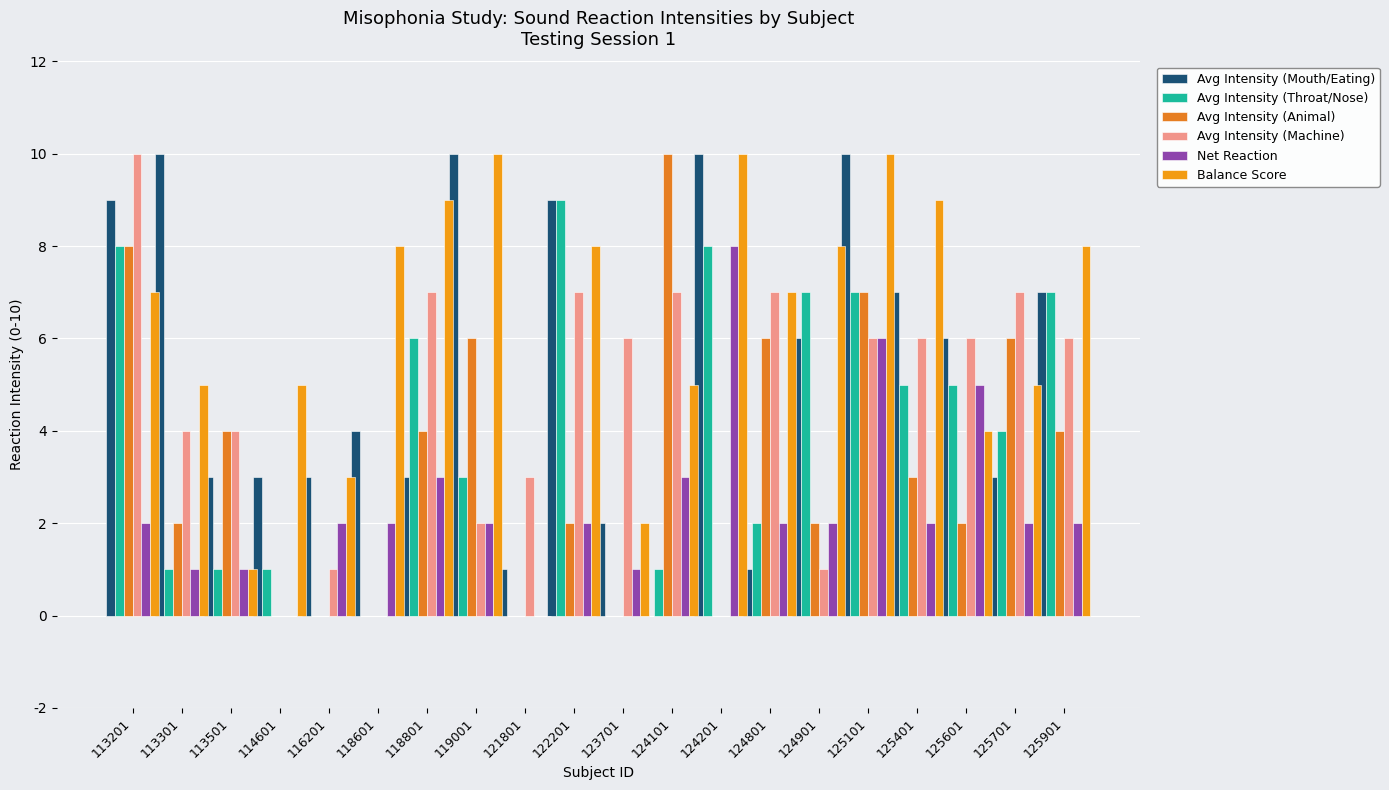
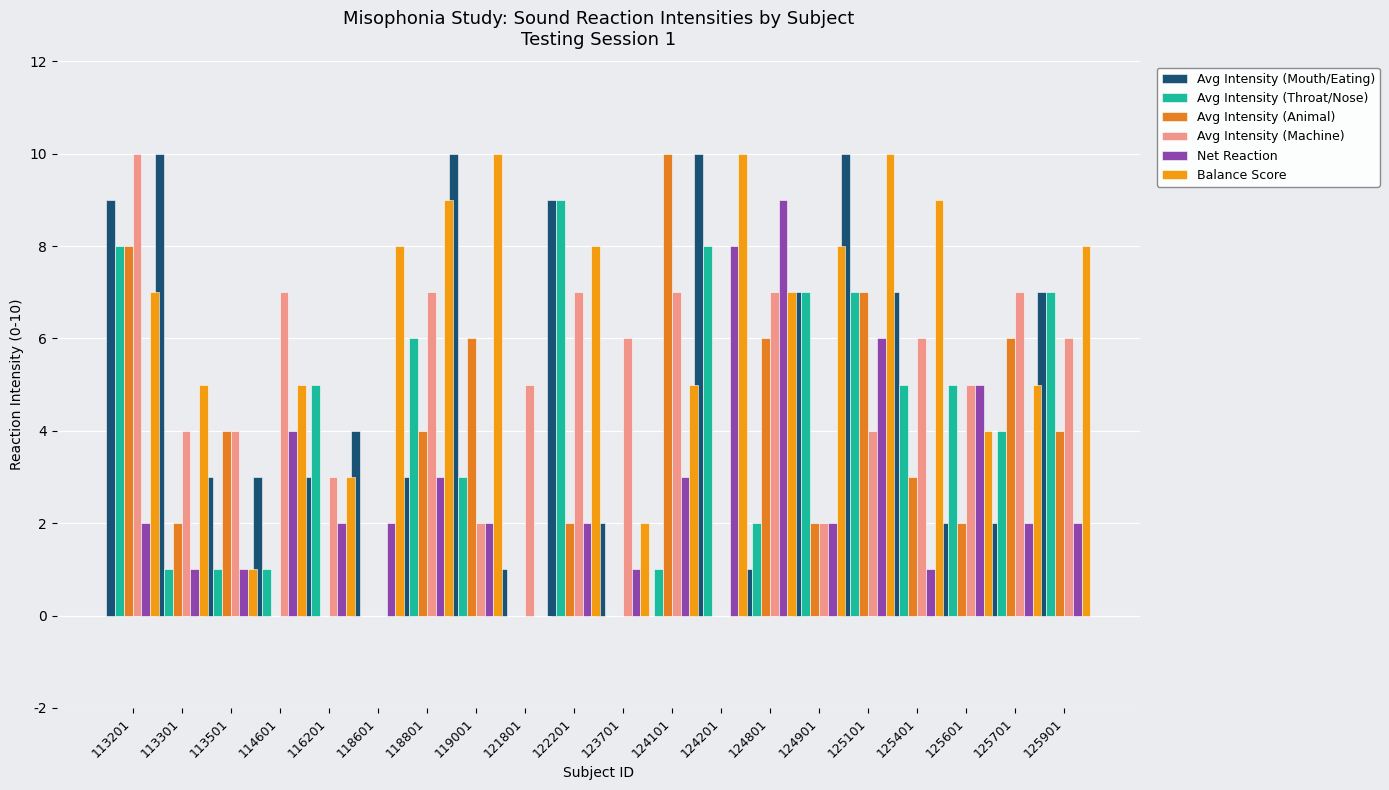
  {
    "Avg Intensity (Mouth/Eating)": {
      "113201": 9,
      "113301": 10,
      "113501": 3,
      "114601": 3,
      "116201": 3,
      "118601": 4,
      "118801": 3,
      "119001": 10,
      "121801": 1,
      "122201": 9,
      "123701": 2,
      "124101": 0,
      "124201": 10,
      "124801": 1,
-     "124901": 6,
+     "124901": 7,
      "125101": 10,
      "125401": 7,
-     "125601": 6,
-     "125701": 3,
+     "125601": 2,
+     "125701": 2,
      "125901": 7
    },
    "Avg Intensity (Throat/Nose)": {
      "113201": 8,
      "113301": 1,
      "113501": 1,
      "114601": 1,
-     "116201": 0,
+     "116201": 5,
      "118601": 0,
      "118801": 6,
      "119001": 3,
      "121801": 0,
      "122201": 9,
      "123701": 0,
      "124101": 1,
      "124201": 8,
      "124801": 2,
      "124901": 7,
      "125101": 7,
      "125401": 5,
      "125601": 5,
      "125701": 4,
      "125901": 7
    },
    "Avg Intensity (Machine)": {
      "113201": 10,
      "113301": 4,
      "113501": 4,
-     "114601": 0,
-     "116201": 1,
+     "114601": 7,
+     "116201": 3,
      "118601": 0,
      "118801": 7,
      "119001": 2,
-     "121801": 3,
+     "121801": 5,
      "122201": 7,
      "123701": 6,
      "124101": 7,
      "124201": 0,
      "124801": 7,
-     "124901": 1,
-     "125101": 6,
+     "124901": 2,
+     "125101": 4,
      "125401": 6,
-     "125601": 6,
+     "125601": 5,
      "125701": 7,
      "125901": 6
    },
    "Net Reaction": {
      "113201": 2,
      "113301": 1,
      "113501": 1,
-     "114601": 0,
+     "114601": 4,
      "116201": 2,
      "118601": 2,
      "118801": 3,
      "119001": 2,
      "121801": 0,
      "122201": 2,
      "123701": 1,
      "124101": 3,
      "124201": 8,
-     "124801": 2,
+     "124801": 9,
      "124901": 2,
      "125101": 6,
-     "125401": 2,
+     "125401": 1,
      "125601": 5,
      "125701": 2,
      "125901": 2
    }
  }
